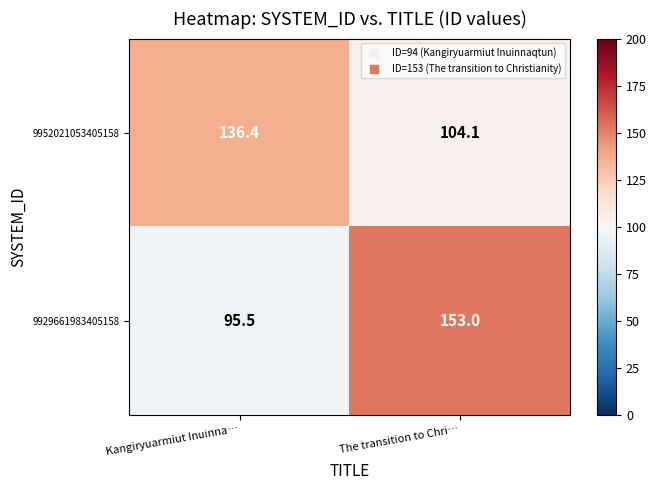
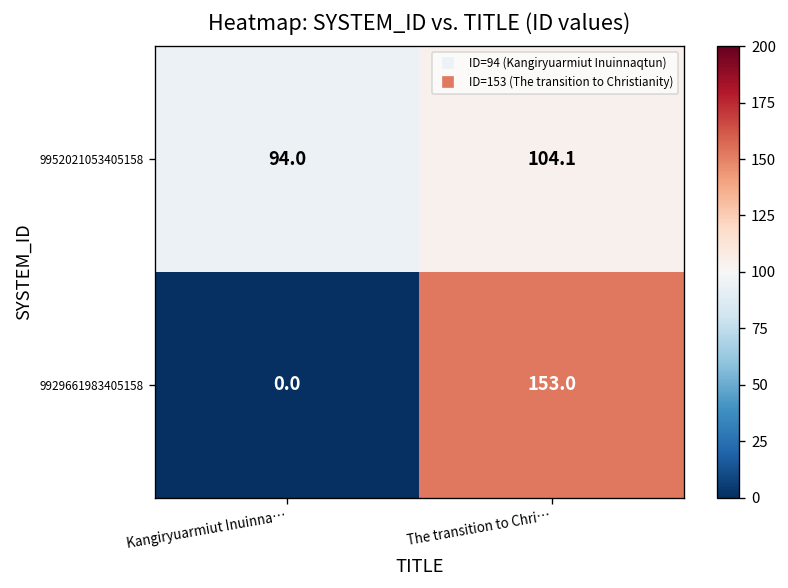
  {
    "9952021053405158": {
-     "Kangiryuarmiut Inuinna…": 136.4,
+     "Kangiryuarmiut Inuinna…": 94.0,
      "The transition to Chri…": 104.1
    },
    "9929661983405158": {
-     "Kangiryuarmiut Inuinna…": 95.5,
+     "Kangiryuarmiut Inuinna…": 0.0,
      "The transition to Chri…": 153.0
    }
  }
